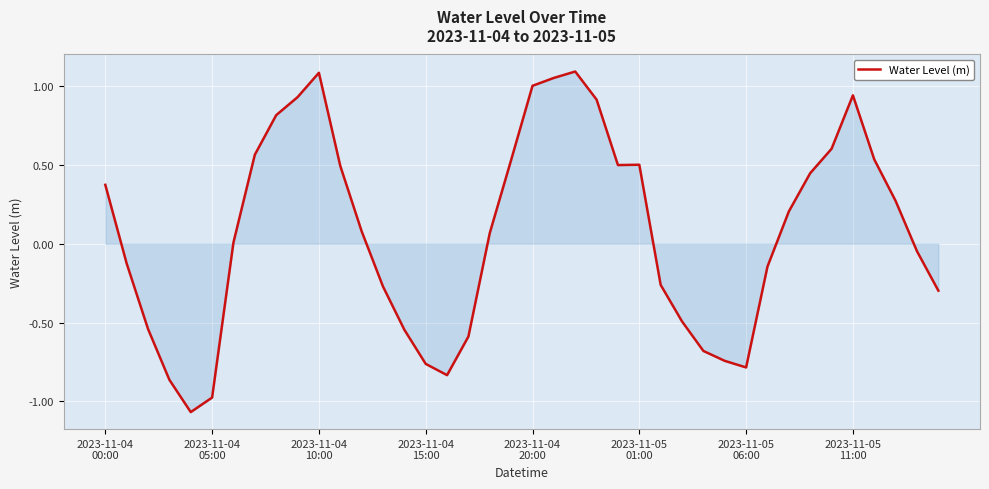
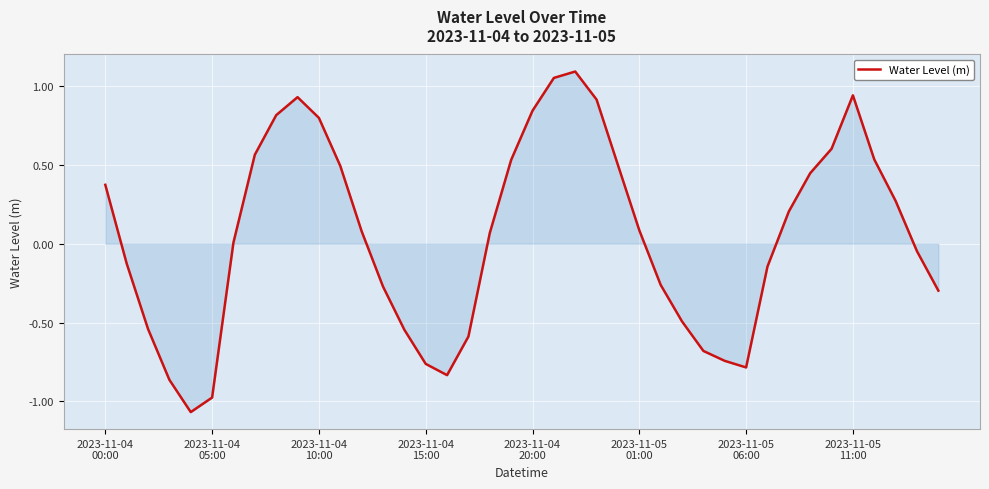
  {
    "Water Level (m)": {
      "2023-11-04 05:00": -0.98,
-     "2023-11-04 10:00": 1.09,
+     "2023-11-04 10:00": 0.80,
      "2023-11-04 15:00": -0.76,
-     "2023-11-04 20:00": 1.00,
-     "2023-11-05 01:00": 0.50,
+     "2023-11-04 20:00": 0.84,
+     "2023-11-05 01:00": 0.09,
      "2023-11-05 06:00": -0.78
    }
  }
